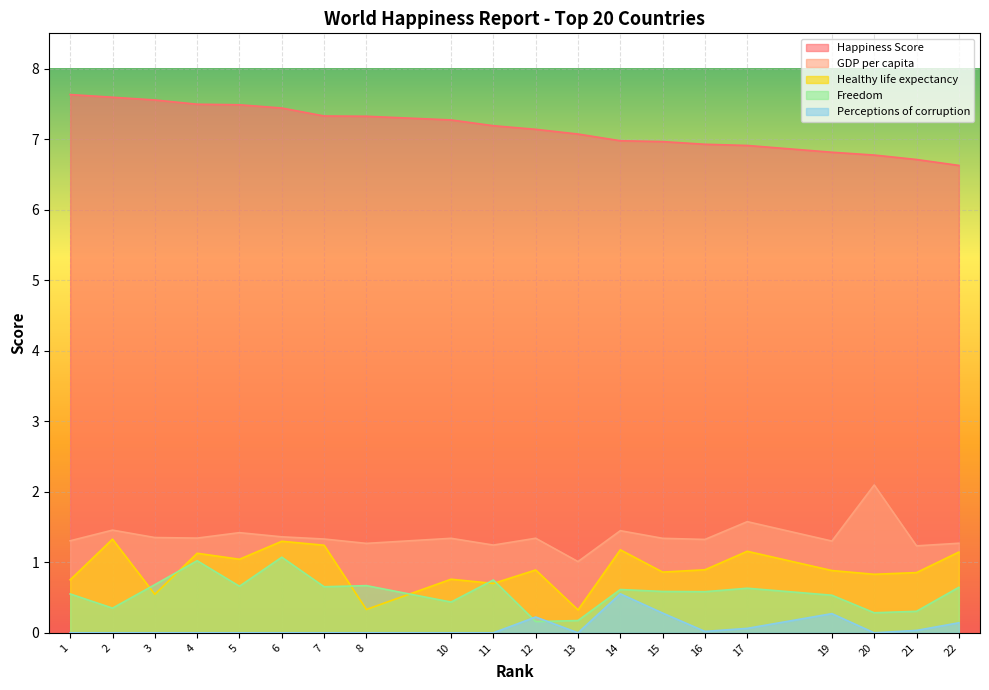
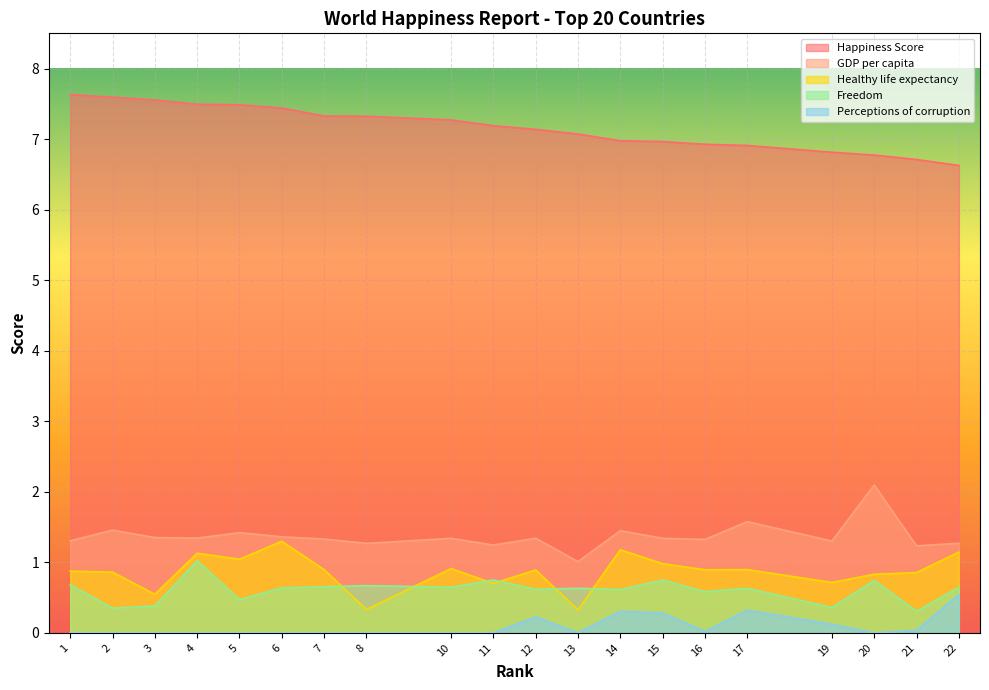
  {
    "Healthy life expectancy": {
-     "1": 0.8,
-     "2": 1.3,
+     "1": 0.9,
+     "2": 0.9,
      "3": 0.5,
      "4": 1.1,
      "5": 1.0,
      "6": 1.3,
-     "7": 1.2,
+     "7": 0.9,
      "8": 0.3,
-     "10": 0.8,
+     "10": 0.9,
      "11": 0.7,
      "12": 0.9,
      "13": 0.3,
      "14": 1.2,
-     "15": 0.9,
+     "15": 1.0,
      "16": 0.9,
-     "17": 1.2,
-     "19": 0.9,
+     "17": 0.9,
+     "19": 0.7,
      "20": 0.8,
      "21": 0.9,
      "22": 1.1
    },
    "Freedom": {
-     "1": 0.6,
+     "1": 0.7,
      "2": 0.4,
-     "3": 0.7,
+     "3": 0.4,
      "4": 1.0,
-     "5": 0.7,
-     "6": 1.1,
+     "5": 0.5,
+     "6": 0.6,
      "7": 0.7,
      "8": 0.7,
-     "10": 0.4,
+     "10": 0.6,
      "11": 0.7,
-     "12": 0.2,
-     "13": 0.2,
+     "12": 0.6,
+     "13": 0.6,
      "14": 0.6,
-     "15": 0.6,
+     "15": 0.7,
      "16": 0.6,
      "17": 0.6,
-     "19": 0.5,
-     "20": 0.3,
+     "19": 0.4,
+     "20": 0.7,
      "21": 0.3,
      "22": 0.6
    },
    "Perceptions of corruption": {
      "1": 0.0,
      "2": 0.0,
      "3": 0.0,
      "4": 0.0,
      "5": 0.0,
      "6": 0.0,
      "7": 0.0,
      "8": 0.0,
      "10": 0.0,
      "11": 0.0,
      "12": 0.2,
      "13": 0.0,
-     "14": 0.6,
+     "14": 0.3,
      "15": 0.3,
      "16": 0.0,
-     "17": 0.1,
-     "19": 0.3,
+     "17": 0.3,
+     "19": 0.1,
      "20": 0.0,
      "21": 0.0,
-     "22": 0.1
+     "22": 0.5
    }
  }
